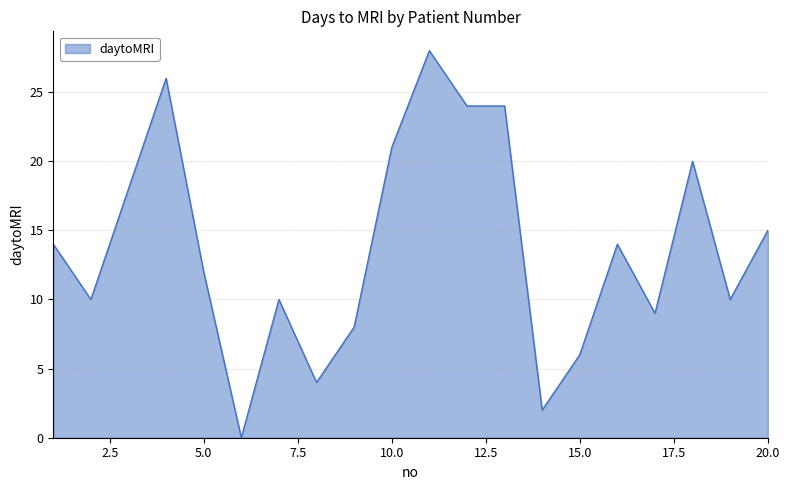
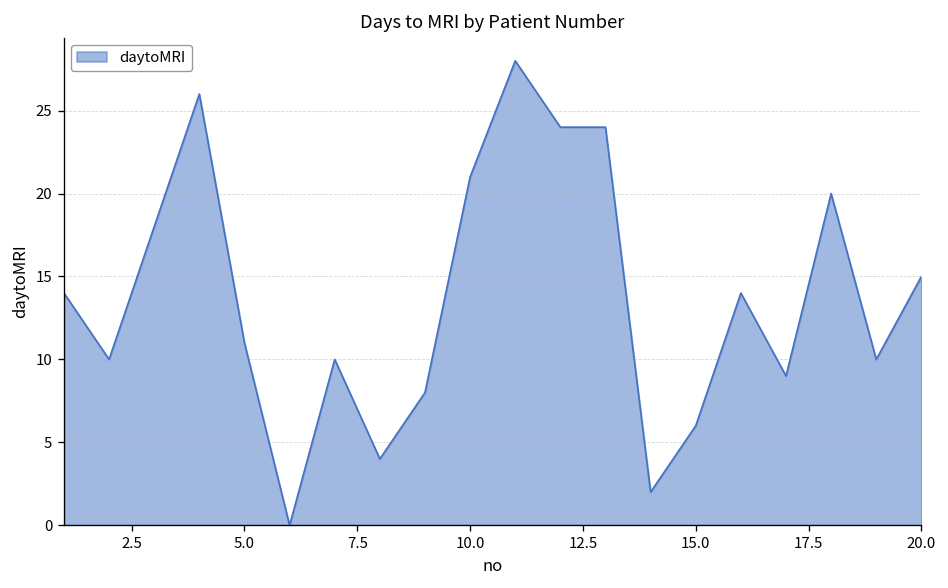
  {
-   "5.0": 12,
+   "5.0": 11,
    "10.0": 21,
    "15.0": 6,
    "20.0": 15
  }
